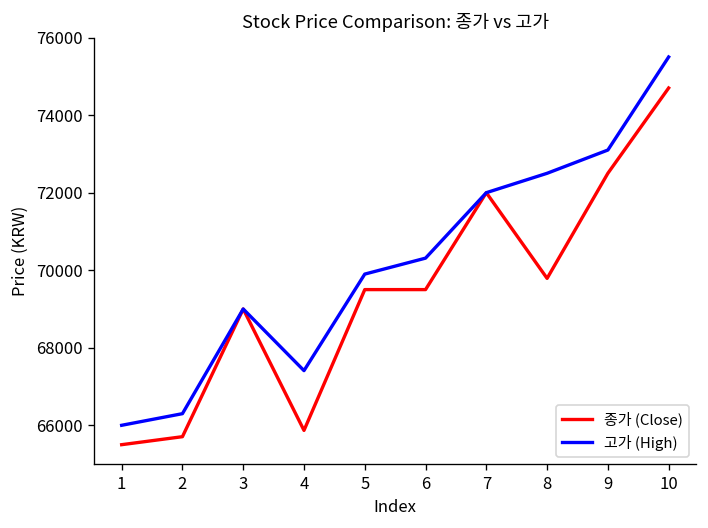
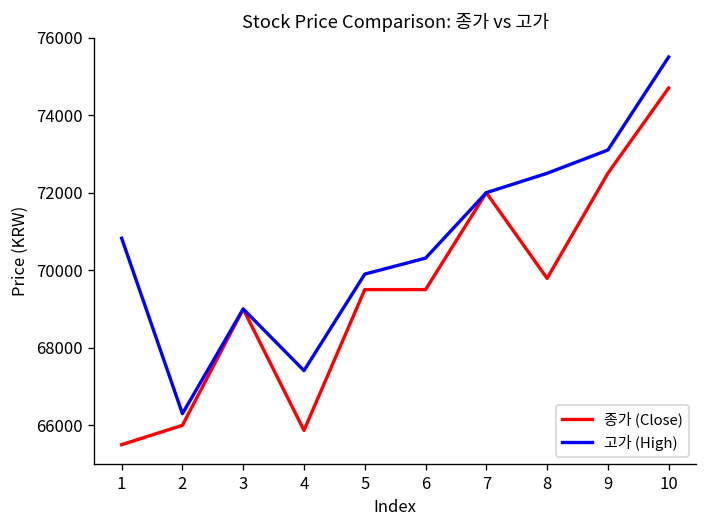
  {
    "종가 (Close)": {
      "1": 65500,
-     "2": 65700,
+     "2": 66000,
      "4": 65900,
      "5": 69500,
      "6": 69500,
      "8": 69800,
      "9": 72500,
      "10": 74700
    },
    "고가 (High)": {
-     "1": 66000,
+     "1": 70800,
      "2": 66300,
      "4": 67400,
      "5": 69900,
      "6": 70300,
      "8": 72500,
      "9": 73100,
      "10": 75500
    }
  }
